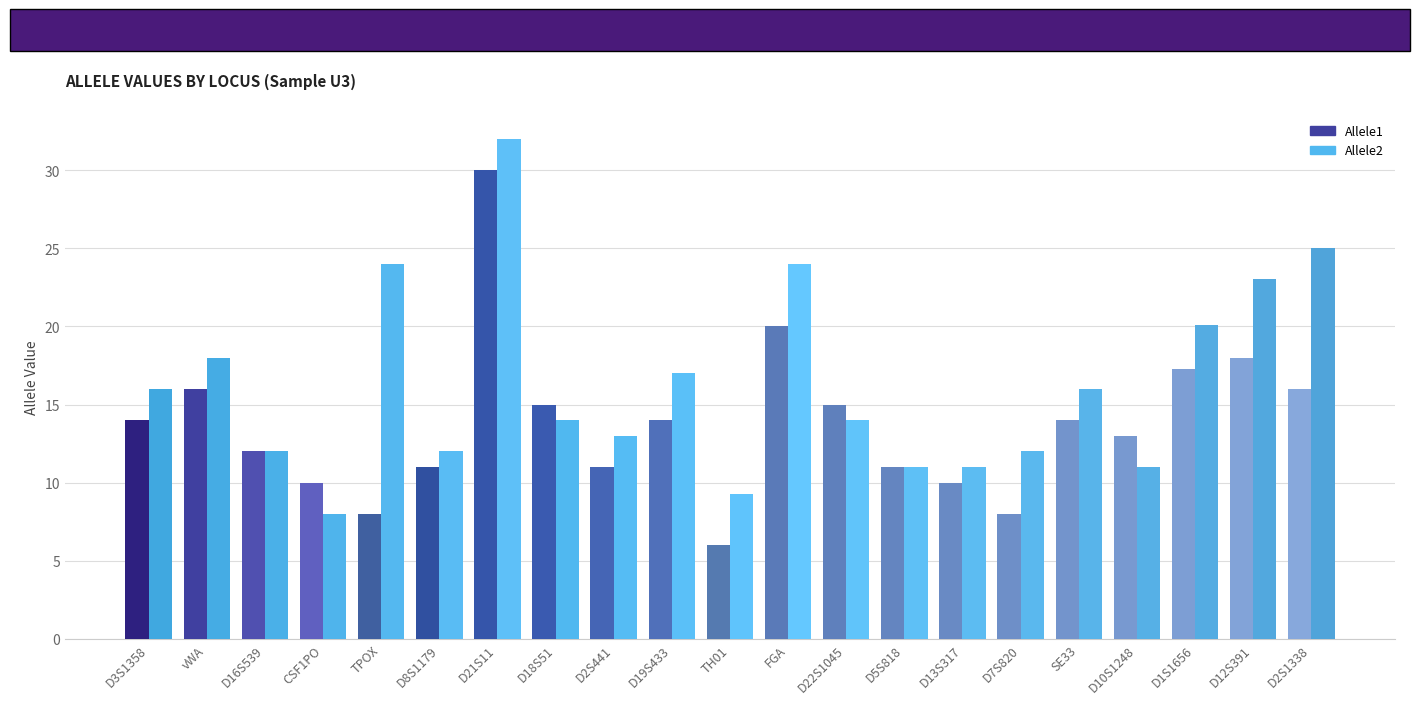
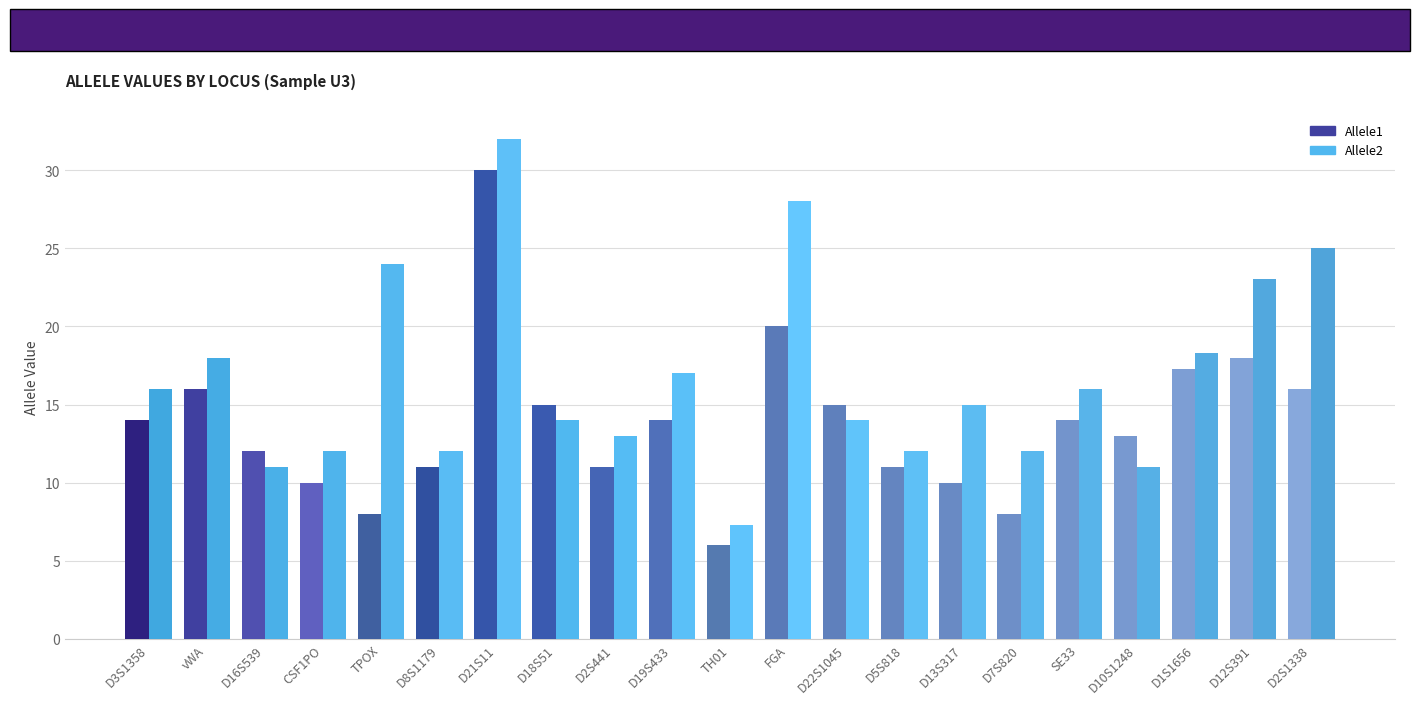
  {
    "Allele2": {
      "D3S1358": 16.0,
      "vWA": 18.0,
-     "D16S539": 12,
-     "CSF1PO": 8,
+     "D16S539": 11,
+     "CSF1PO": 12,
      "TPOX": 24.0,
      "D8S1179": 12.0,
      "D21S11": 32.0,
      "D18S51": 14.0,
      "D2S441": 13.0,
      "D19S433": 17.0,
-     "TH01": 9.3,
-     "FGA": 24,
+     "TH01": 7.3,
+     "FGA": 28,
      "D22S1045": 14.0,
-     "D5S818": 11,
-     "D13S317": 11,
+     "D5S818": 12,
+     "D13S317": 15,
      "D7S820": 12.0,
      "SE33": 16.0,
      "D10S1248": 11.0,
-     "D1S1656": 20.1,
+     "D1S1656": 18.3,
      "D12S391": 23.0,
      "D2S1338": 25.0
    }
  }
